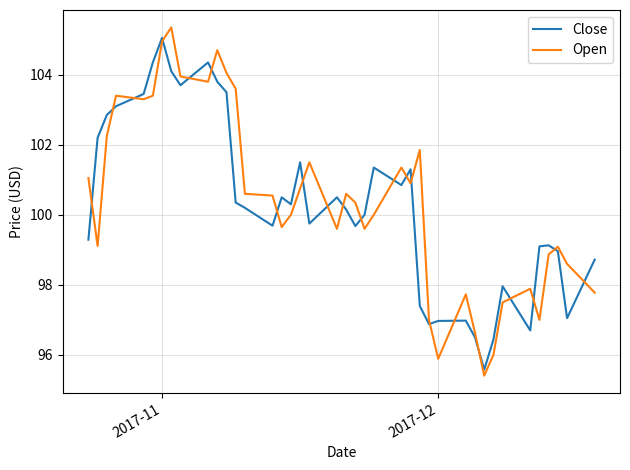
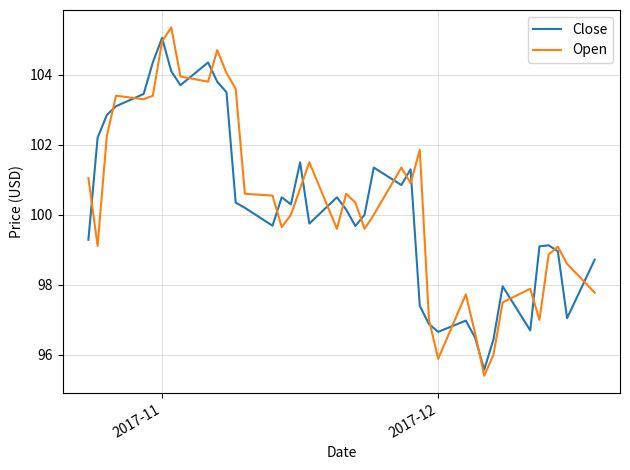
  {
    "Close": {
      "2017-11": 105.1,
-     "2017-12": 97.0
+     "2017-12": 96.7
    },
    "Open": {
      "2017-11": 104.9,
      "2017-12": 95.9
    }
  }
